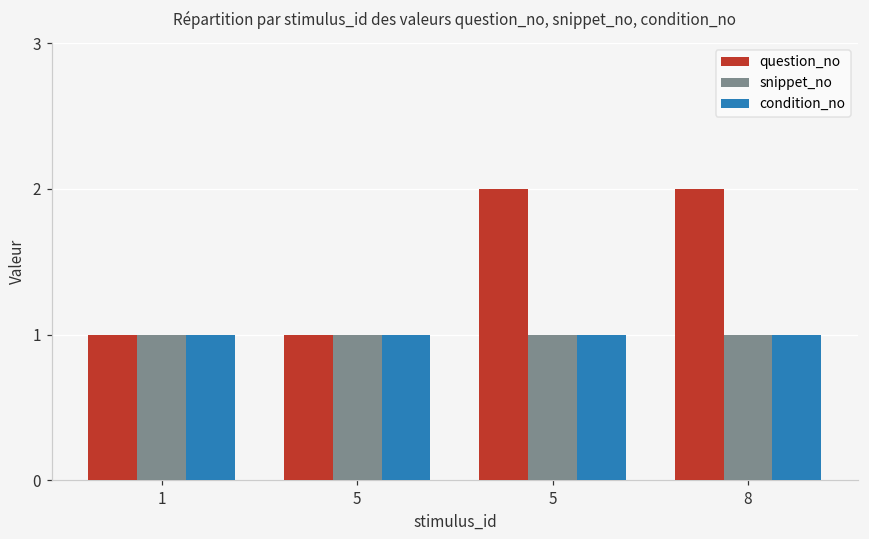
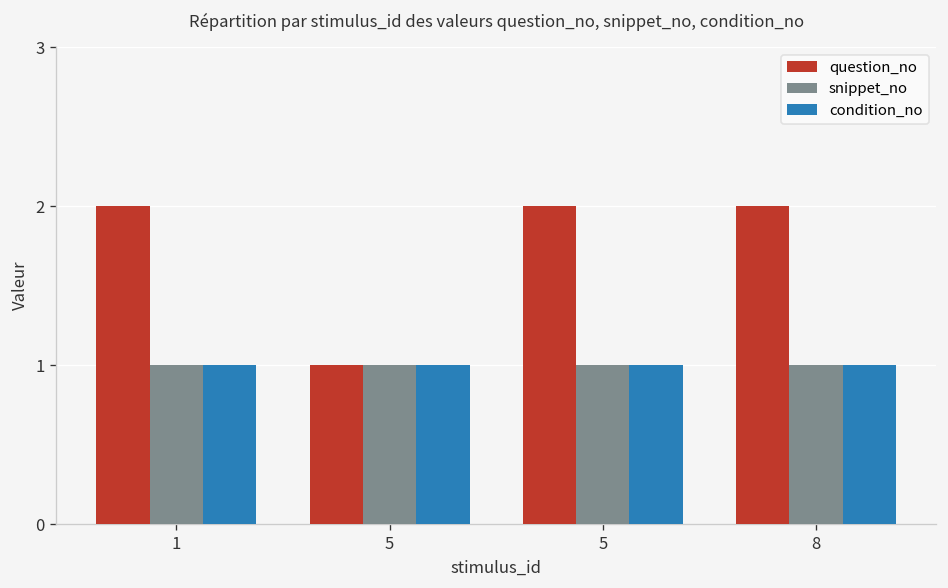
  {
    "question_no": {
-     "1": 1,
+     "1": 2,
      "8": 2
    },
    "snippet_no": {
      "1": 1,
      "8": 1
    },
    "condition_no": {
      "1": 1,
      "8": 1
    }
  }
